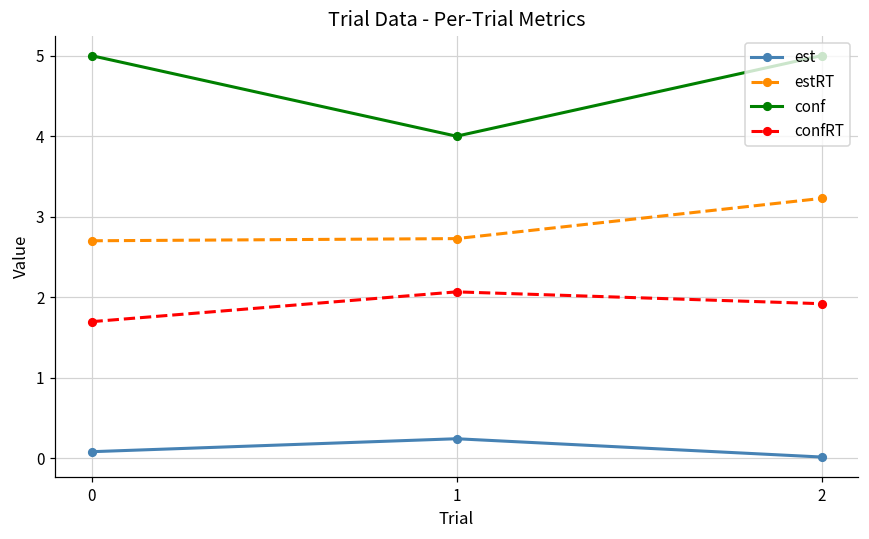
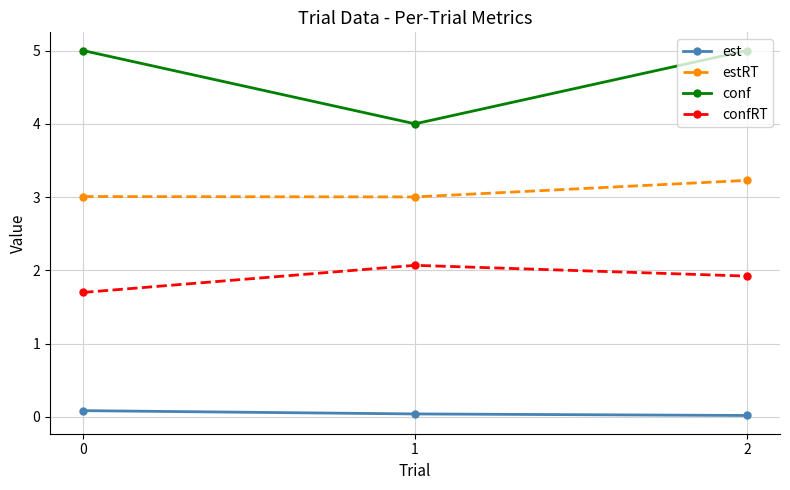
  {
    "est": {
      "0": 0.1,
-     "1": 0.2,
+     "1": 0.0,
      "2": 0.0
    },
    "estRT": {
-     "0": 2.7,
-     "1": 2.7,
+     "0": 3.0,
+     "1": 3.0,
      "2": 3.2
    },
    "conf": {
      "0": 5.0,
      "1": 4.0
    },
    "confRT": {
      "0": 1.7,
      "1": 2.1,
      "2": 1.9
    }
  }
